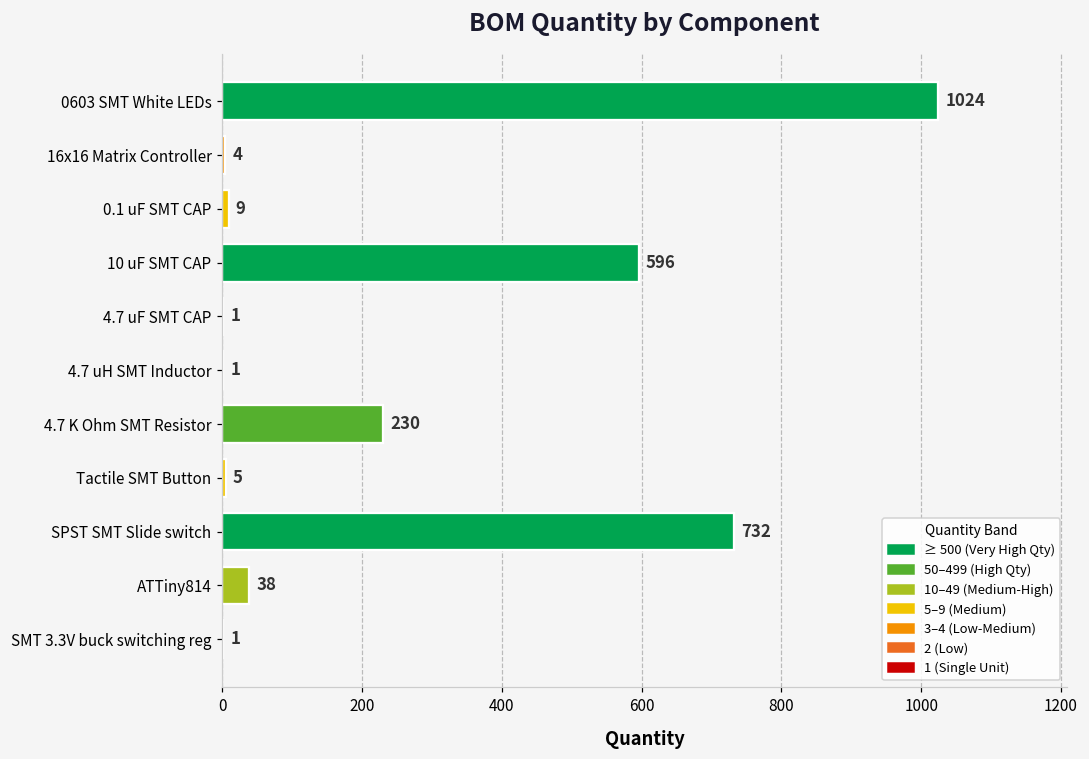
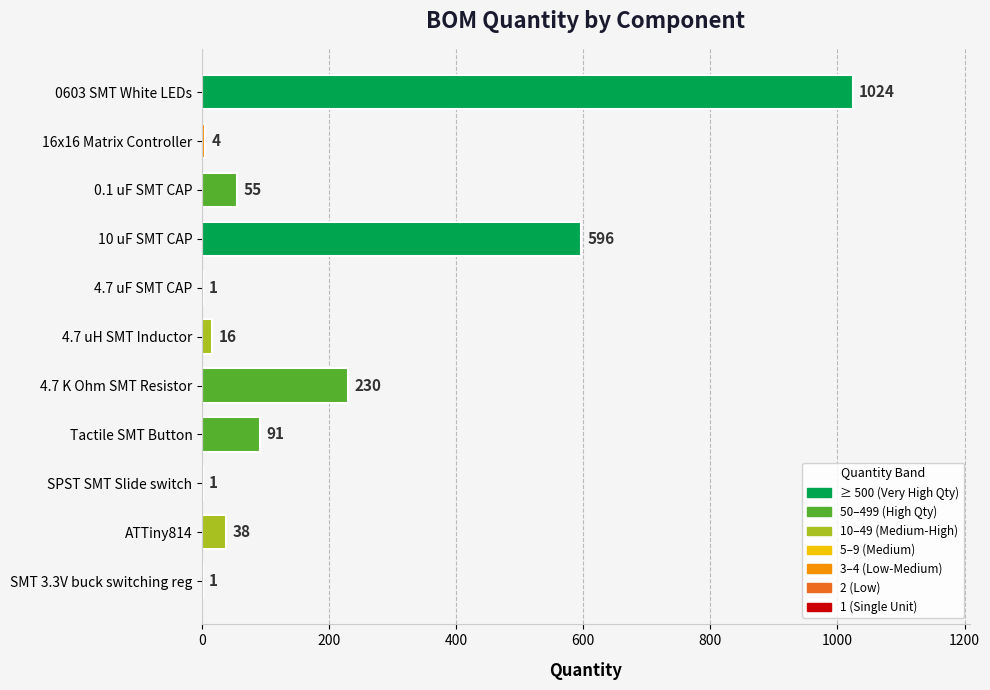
  {
    "0603 SMT White LEDs": 1024,
    "16x16 Matrix Controller": 4,
-   "0.1 uF SMT CAP": 9,
+   "0.1 uF SMT CAP": 55,
    "10 uF SMT CAP": 596,
    "4.7 uF SMT CAP": 1,
-   "4.7 uH SMT Inductor": 1,
+   "4.7 uH SMT Inductor": 16,
    "4.7 K Ohm SMT Resistor": 230,
-   "Tactile SMT Button": 5,
-   "SPST SMT Slide switch": 732,
+   "Tactile SMT Button": 91,
+   "SPST SMT Slide switch": 1,
    "ATTiny814": 38,
    "SMT 3.3V buck switching reg": 1
  }
